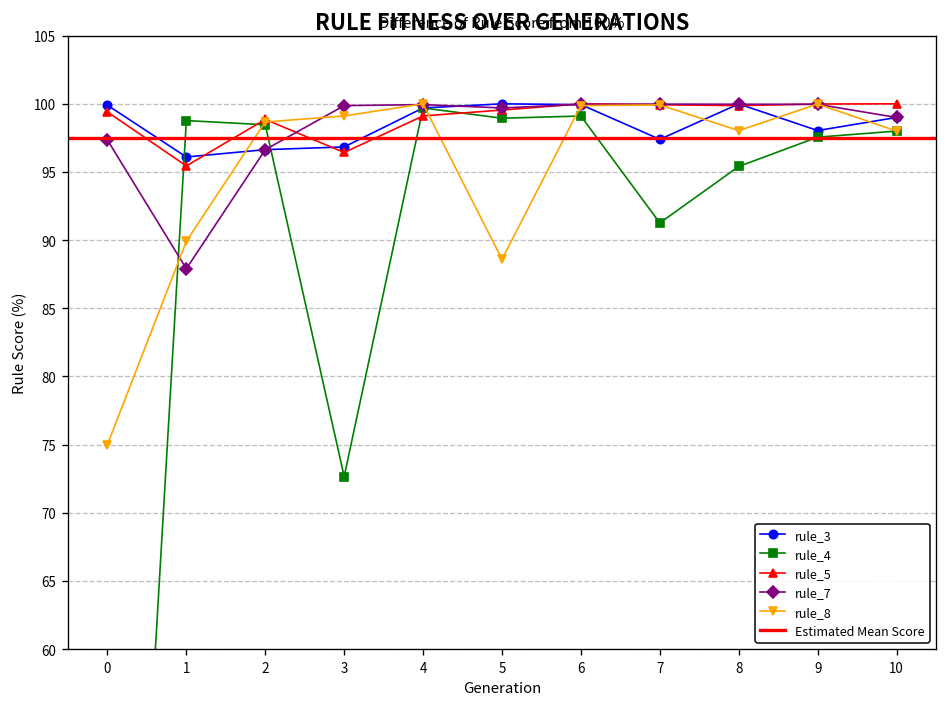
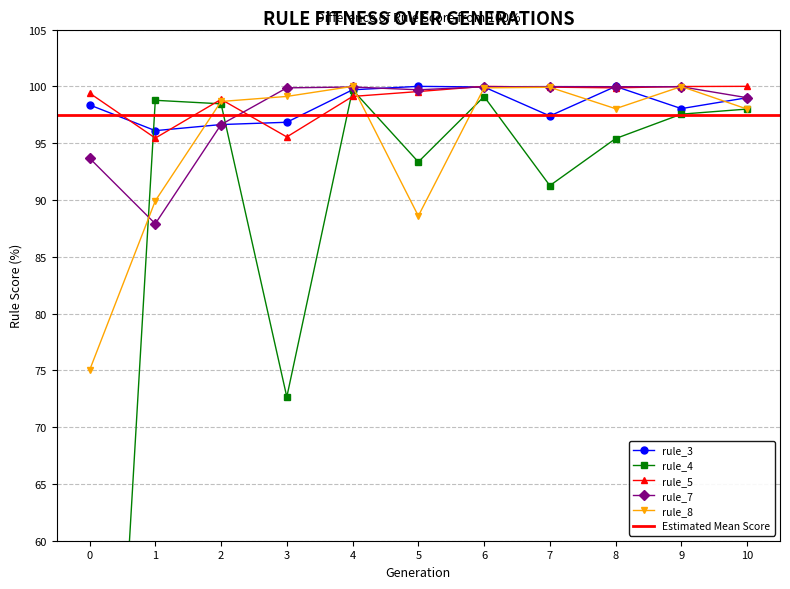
  {
    "rule_3": {
-     "0": 99.9,
+     "0": 98.4,
      "1": 96.1,
      "3": 96.8,
      "5": 100.0,
      "7": 97.4,
      "9": 98.0
    },
    "rule_4": {
      "1": 98.8,
      "3": 72.7,
-     "5": 98.9,
+     "5": 93.3,
      "6": 99.1,
      "7": 91.3,
      "8": 95.4,
      "9": 97.6
    },
    "rule_5": {
      "0": 99.4,
      "1": 95.4,
-     "3": 96.4,
+     "3": 95.5,
      "4": 99.1,
      "10": 100.0
    },
    "rule_7": {
-     "0": 97.3,
+     "0": 93.7,
      "1": 87.9,
      "3": 99.9
    },
    "rule_8": {
      "0": 75.0,
      "1": 89.9,
      "3": 99.1,
      "5": 88.6,
      "8": 98.0
    }
  }
